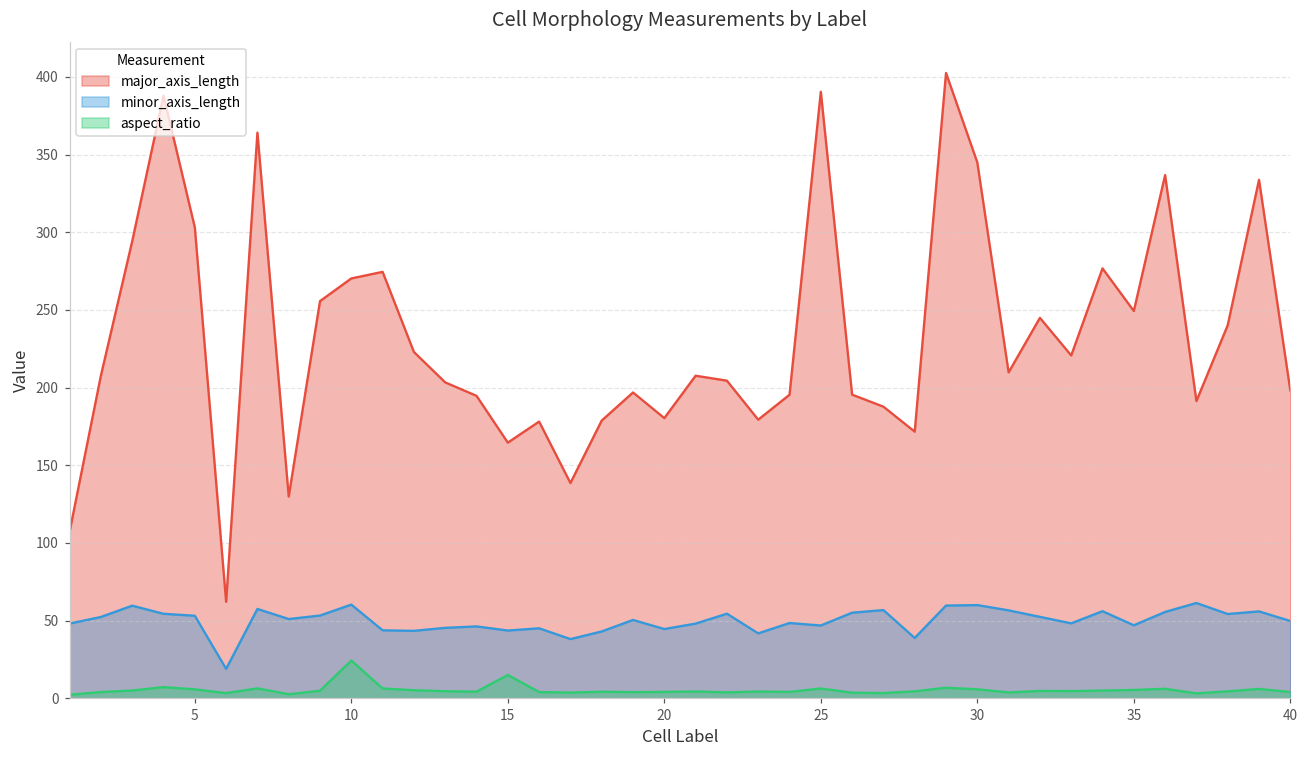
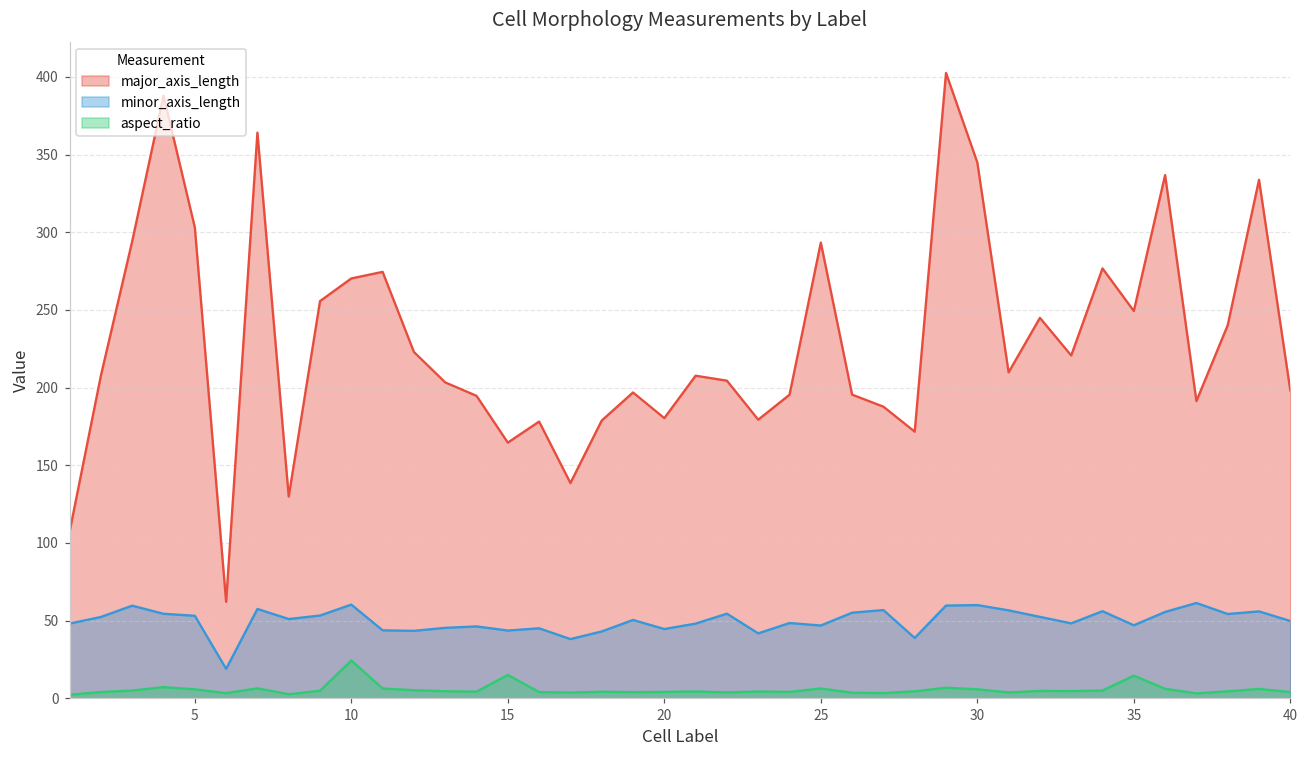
  {
    "major_axis_length": {
      "5": 303,
      "10": 270,
      "15": 165,
      "20": 180,
-     "25": 390,
+     "25": 293,
      "30": 345,
      "35": 249,
      "40": 198
    },
    "minor_axis_length": {
      "5": 53,
      "10": 60,
      "15": 44,
      "20": 45,
      "25": 47,
      "30": 60,
      "35": 47,
      "40": 50
    },
    "aspect_ratio": {
      "5": 6,
      "10": 24,
      "15": 15,
      "20": 4,
      "25": 6,
      "30": 6,
-     "35": 5,
+     "35": 15,
      "40": 4
    }
  }
